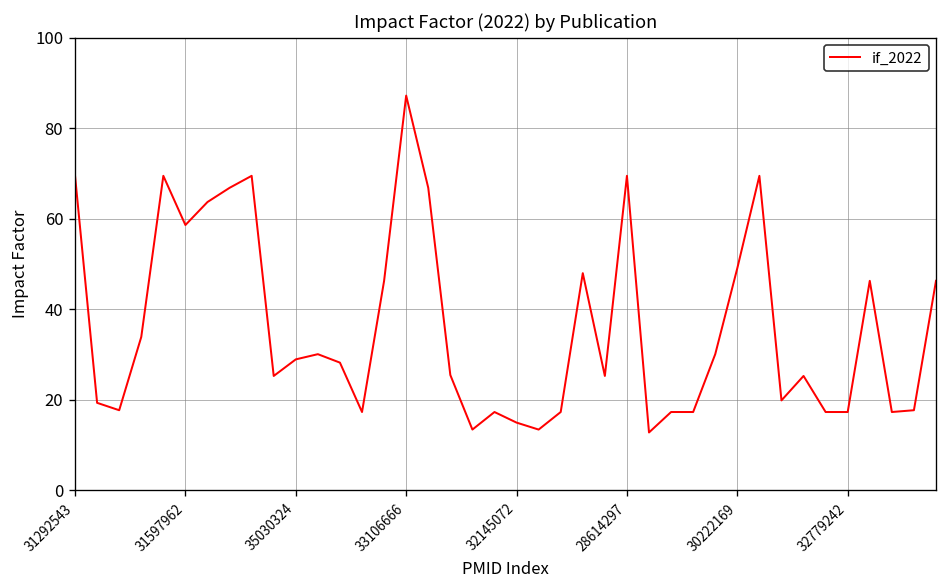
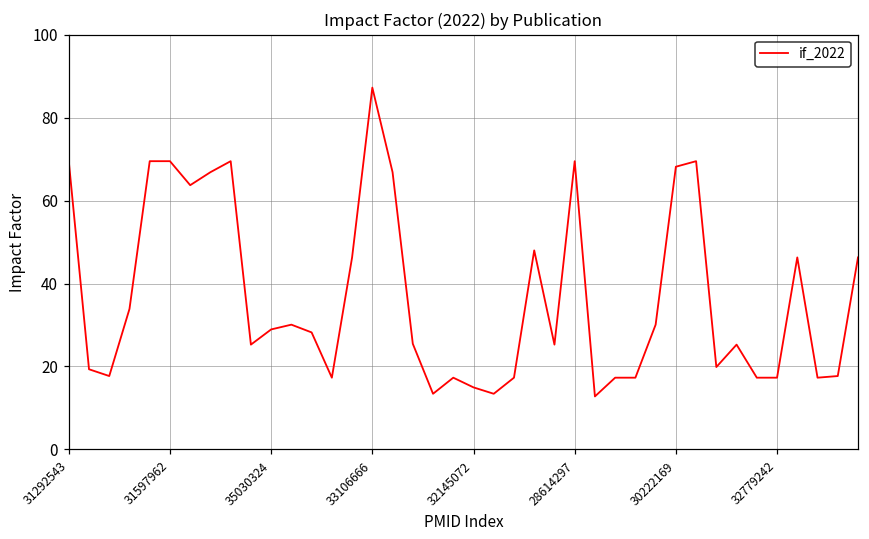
  {
    "31292543": 70,
-   "31597962": 59,
+   "31597962": 70,
    "35030324": 29,
    "33106666": 87,
    "32145072": 15,
    "28614297": 70,
-   "30222169": 49,
+   "30222169": 68,
    "32779242": 17
  }
